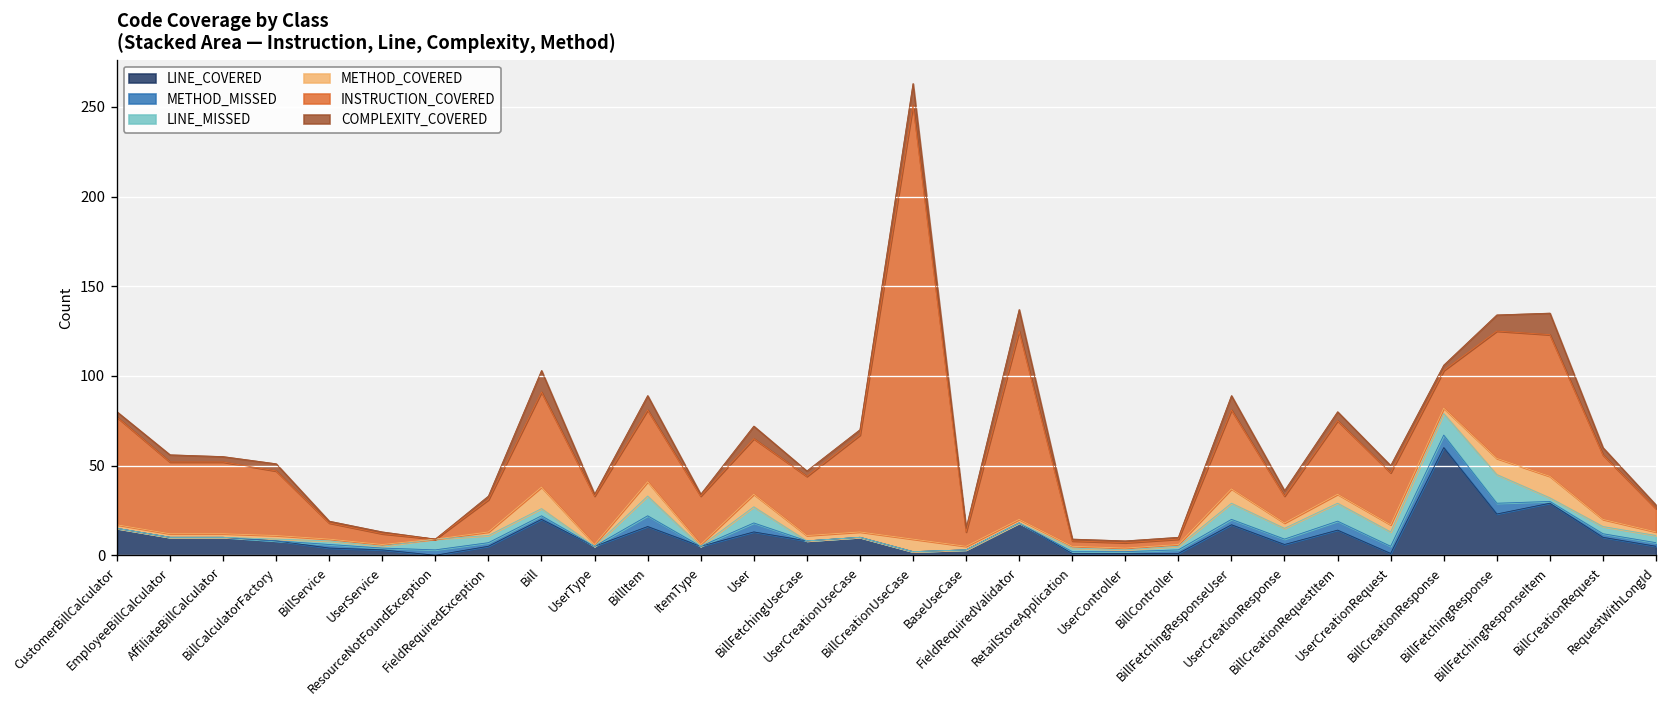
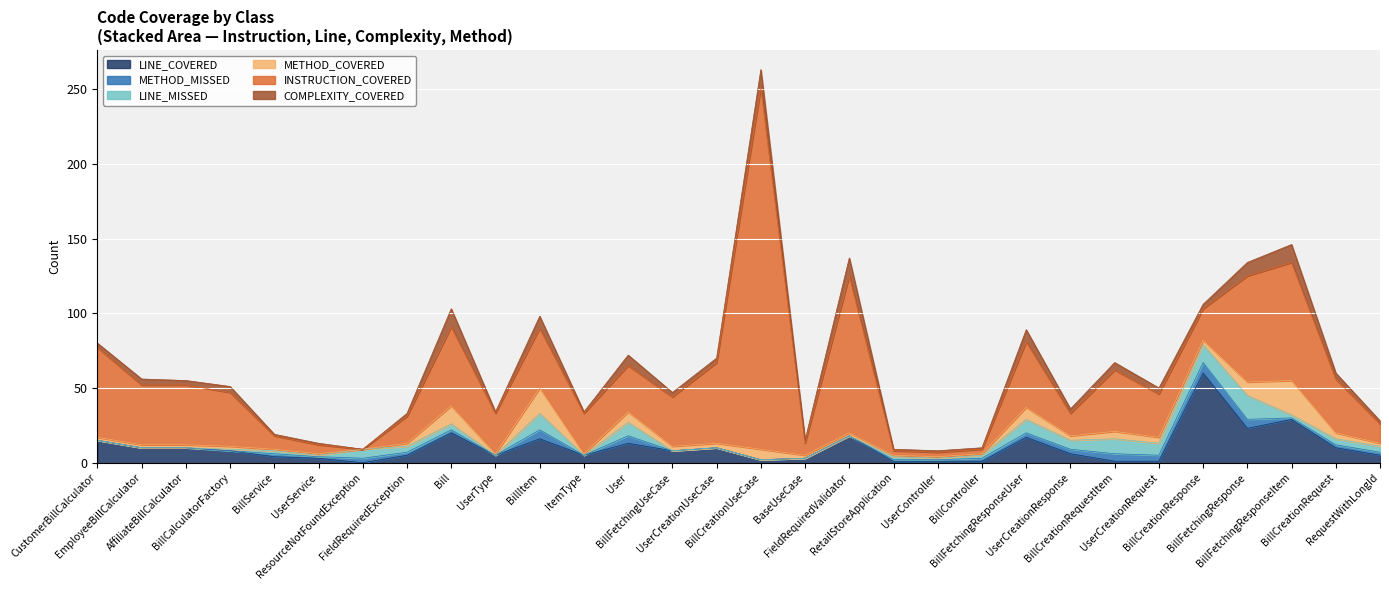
  {
    "LINE_COVERED": {
      "BillService": 4,
      "ResourceNotFoundException": 0,
      "FieldRequiredException": 5,
      "Bill": 20,
      "BillItem": 16,
      "User": 13,
      "BillController": 1,
      "BillFetchingResponseUser": 17,
      "UserCreationResponse": 6,
-     "BillCreationRequestItem": 14,
+     "BillCreationRequestItem": 1,
      "UserCreationRequest": 1,
      "BillCreationResponse": 60,
      "BillFetchingResponse": 23,
      "BillCreationRequest": 10,
      "RequestWithLongId": 5
    },
    "METHOD_MISSED": {
      "BillService": 2,
      "ResourceNotFoundException": 3,
      "FieldRequiredException": 2,
      "Bill": 2,
      "BillItem": 6,
      "User": 5,
      "BillController": 2,
      "BillFetchingResponseUser": 3,
      "UserCreationResponse": 3,
      "BillCreationRequestItem": 5,
      "UserCreationRequest": 4,
      "BillCreationResponse": 7,
      "BillFetchingResponse": 6,
      "BillCreationRequest": 2,
      "RequestWithLongId": 2
    },
    "LINE_MISSED": {
      "FieldRequiredException": 4,
      "Bill": 4,
      "BillItem": 11,
      "User": 9,
      "BillFetchingResponseUser": 9,
      "UserCreationResponse": 6,
      "BillCreationRequestItem": 10,
      "UserCreationRequest": 8,
      "BillCreationResponse": 12,
      "BillFetchingResponse": 16,
      "BillFetchingResponseItem": 2,
      "BillCreationRequest": 4,
      "RequestWithLongId": 4
    },
    "METHOD_COVERED": {
      "CustomerBillCalculator": 2,
      "EmployeeBillCalculator": 2,
      "AffiliateBillCalculator": 2,
      "BillCalculatorFactory": 2,
      "FieldRequiredException": 2,
      "Bill": 12,
-     "BillItem": 8,
+     "BillItem": 17,
      "User": 7,
      "BillFetchingUseCase": 3,
      "UserCreationUseCase": 3,
      "BillCreationUseCase": 7,
      "BaseUseCase": 2,
      "FieldRequiredValidator": 2,
      "BillFetchingResponseUser": 8,
      "UserCreationResponse": 3,
      "BillCreationRequestItem": 5,
      "UserCreationRequest": 4,
      "BillCreationResponse": 3,
      "BillFetchingResponse": 9,
-     "BillFetchingResponseItem": 12,
+     "BillFetchingResponseItem": 23,
      "BillCreationRequest": 4,
      "RequestWithLongId": 2
    },
    "INSTRUCTION_COVERED": {
      "CustomerBillCalculator": 60,
      "EmployeeBillCalculator": 40,
      "AffiliateBillCalculator": 40,
      "BillCalculatorFactory": 36,
      "FieldRequiredException": 18,
      "Bill": 53,
      "BillItem": 40,
      "User": 31,
      "BillFetchingUseCase": 33,
      "UserCreationUseCase": 54,
      "BillCreationUseCase": 242,
      "BaseUseCase": 8,
      "FieldRequiredValidator": 105,
      "BillFetchingResponseUser": 44,
      "UserCreationResponse": 15,
      "BillCreationRequestItem": 41,
      "UserCreationRequest": 29,
      "BillCreationResponse": 21,
      "BillFetchingResponse": 71,
      "BillFetchingResponseItem": 79,
      "BillCreationRequest": 36,
      "RequestWithLongId": 13
    },
    "COMPLEXITY_COVERED": {
      "CustomerBillCalculator": 3,
      "EmployeeBillCalculator": 4,
      "AffiliateBillCalculator": 3,
      "BillCalculatorFactory": 4,
      "FieldRequiredException": 2,
      "Bill": 12,
      "BillItem": 8,
      "User": 7,
      "BillFetchingUseCase": 3,
      "UserCreationUseCase": 3,
      "BillCreationUseCase": 12,
      "BaseUseCase": 2,
      "FieldRequiredValidator": 12,
      "BillFetchingResponseUser": 8,
      "UserCreationResponse": 3,
      "BillCreationRequestItem": 5,
      "UserCreationRequest": 4,
      "BillCreationResponse": 3,
      "BillFetchingResponse": 9,
      "BillFetchingResponseItem": 12,
      "BillCreationRequest": 4,
      "RequestWithLongId": 2
    }
  }
